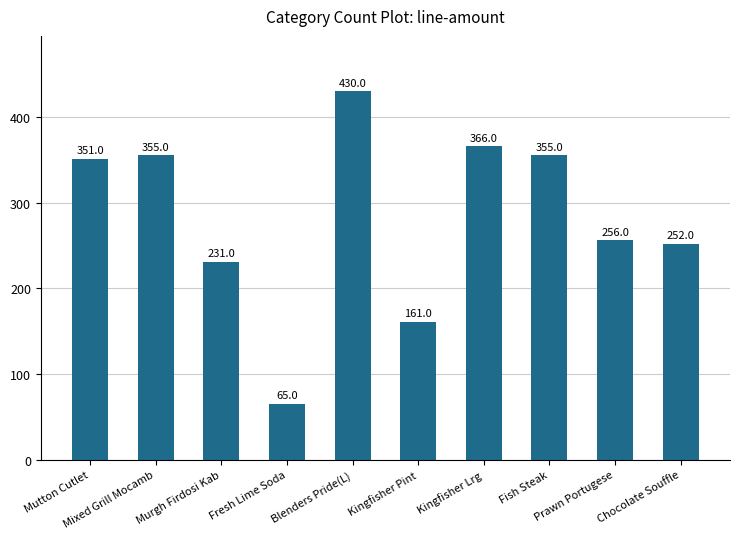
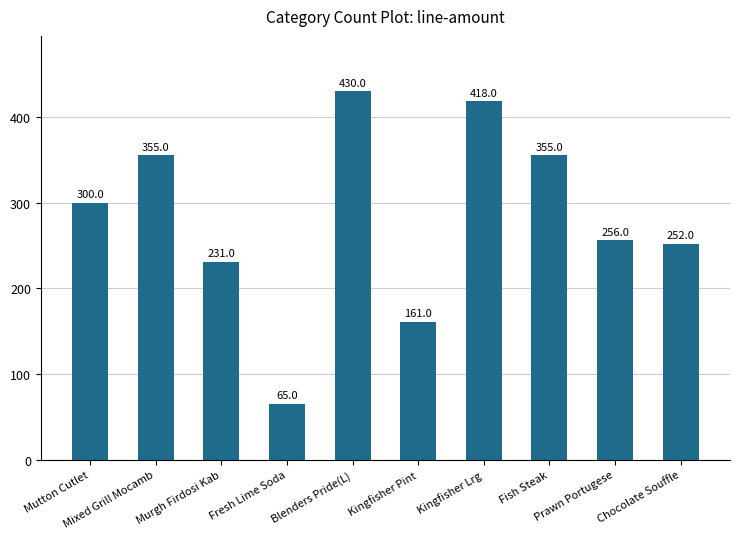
  {
-   "Mutton Cutlet": 351.0,
+   "Mutton Cutlet": 300.0,
    "Mixed Grill Mocamb": 355.0,
    "Murgh Firdosi Kab": 231.0,
    "Fresh Lime Soda": 65.0,
    "Blenders Pride(L)": 430.0,
    "Kingfisher Pint": 161.0,
-   "Kingfisher Lrg": 366.0,
+   "Kingfisher Lrg": 418.0,
    "Fish Steak": 355.0,
    "Prawn Portugese": 256.0,
    "Chocolate Souffle": 252.0
  }
